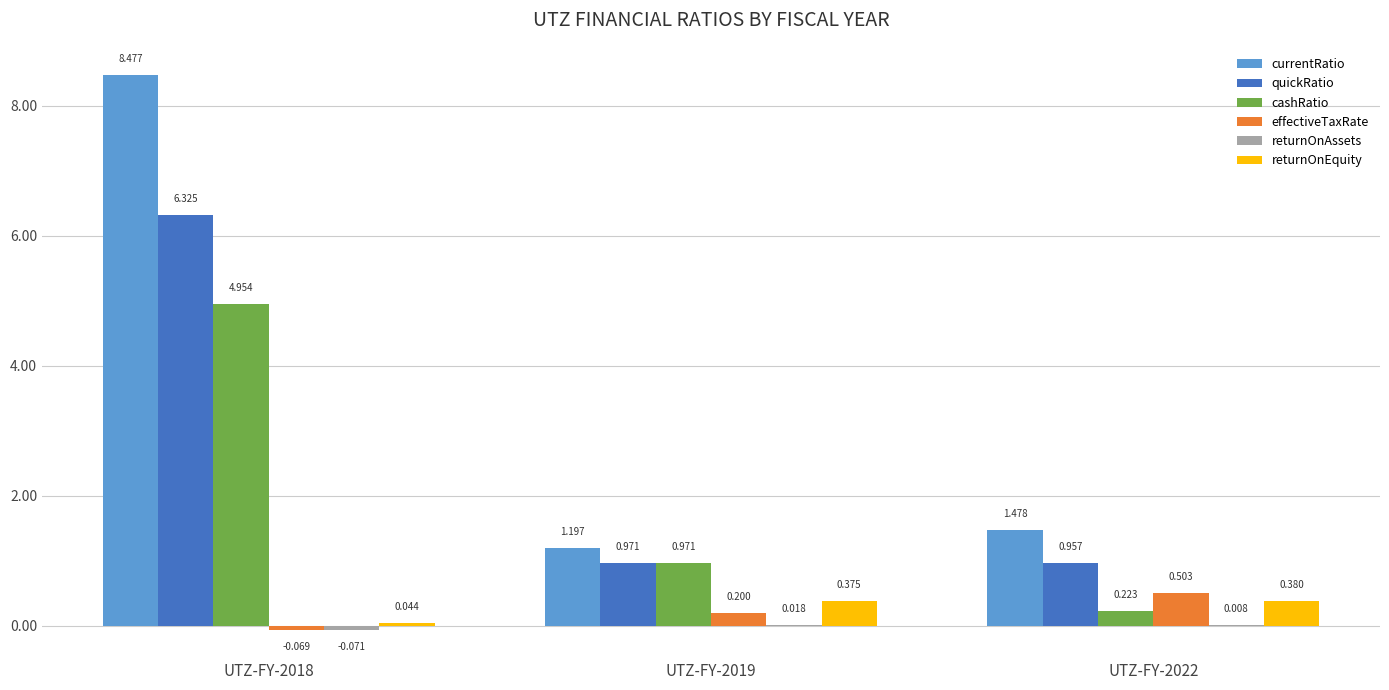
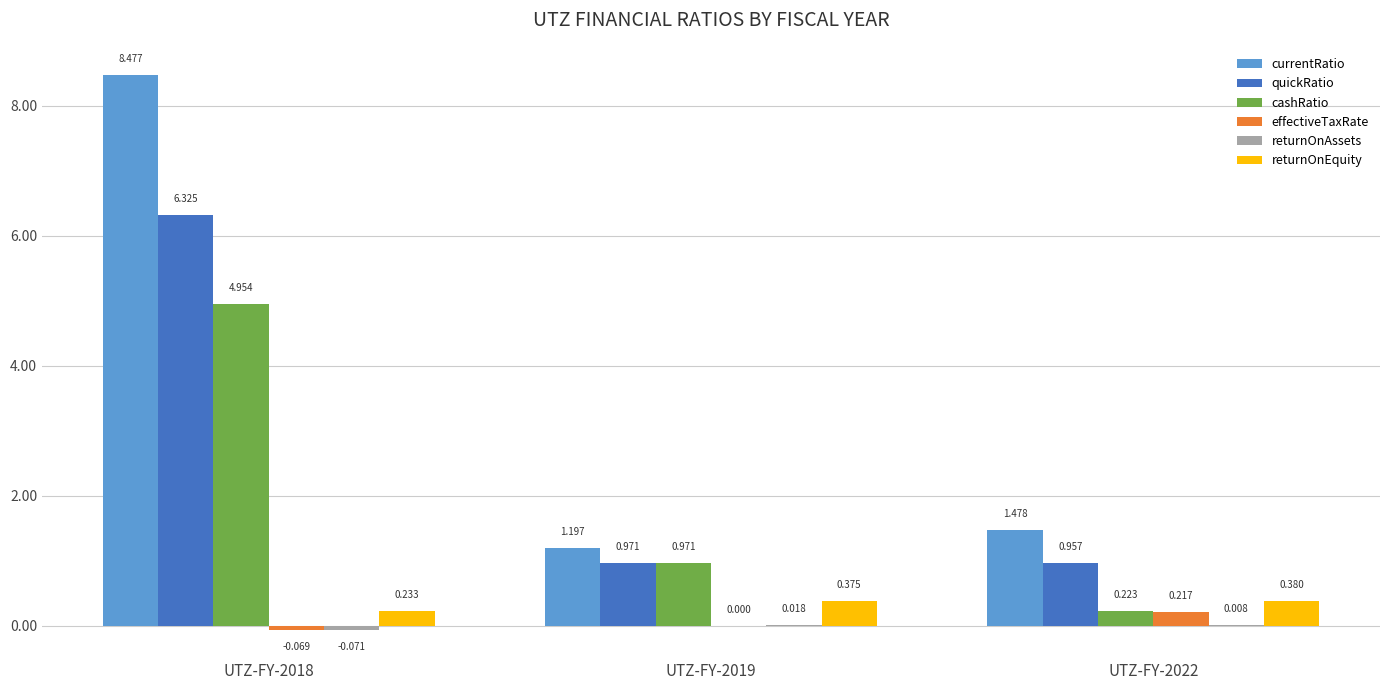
  {
    "cashRatio": {
      "UTZ-FY-2018": 4.954,
      "UTZ-FY-2019": 0.971,
      "UTZ-FY-2022": 0.223
    },
    "effectiveTaxRate": {
      "UTZ-FY-2018": -0.069,
-     "UTZ-FY-2019": 0.200,
-     "UTZ-FY-2022": 0.503
+     "UTZ-FY-2019": 0.000,
+     "UTZ-FY-2022": 0.217
    },
    "returnOnAssets": {
      "UTZ-FY-2018": -0.071,
      "UTZ-FY-2019": 0.018,
      "UTZ-FY-2022": 0.008
    },
    "returnOnEquity": {
-     "UTZ-FY-2018": 0.044,
+     "UTZ-FY-2018": 0.233,
      "UTZ-FY-2019": 0.375,
      "UTZ-FY-2022": 0.380
    }
  }
